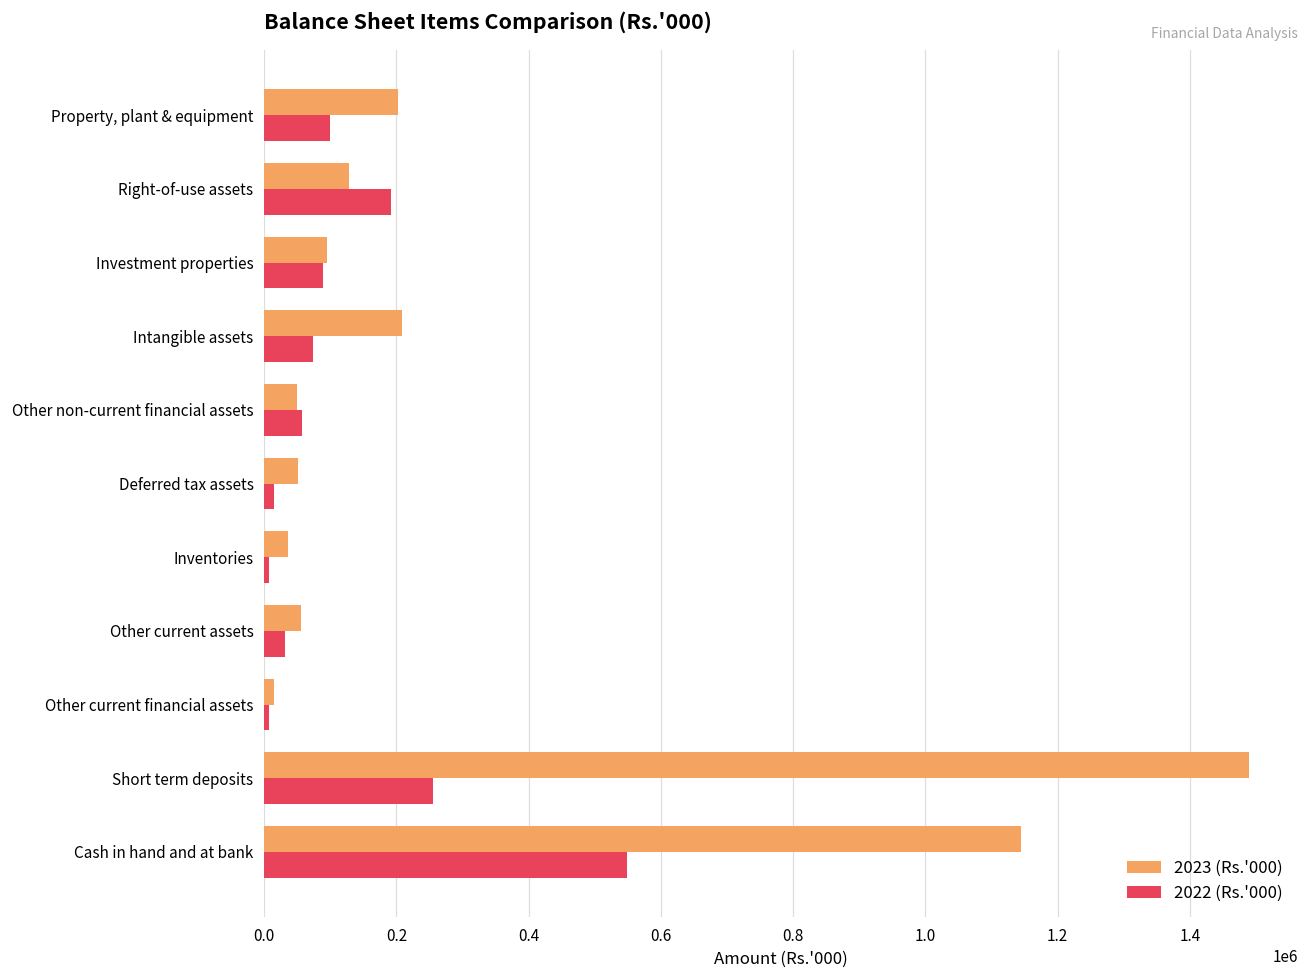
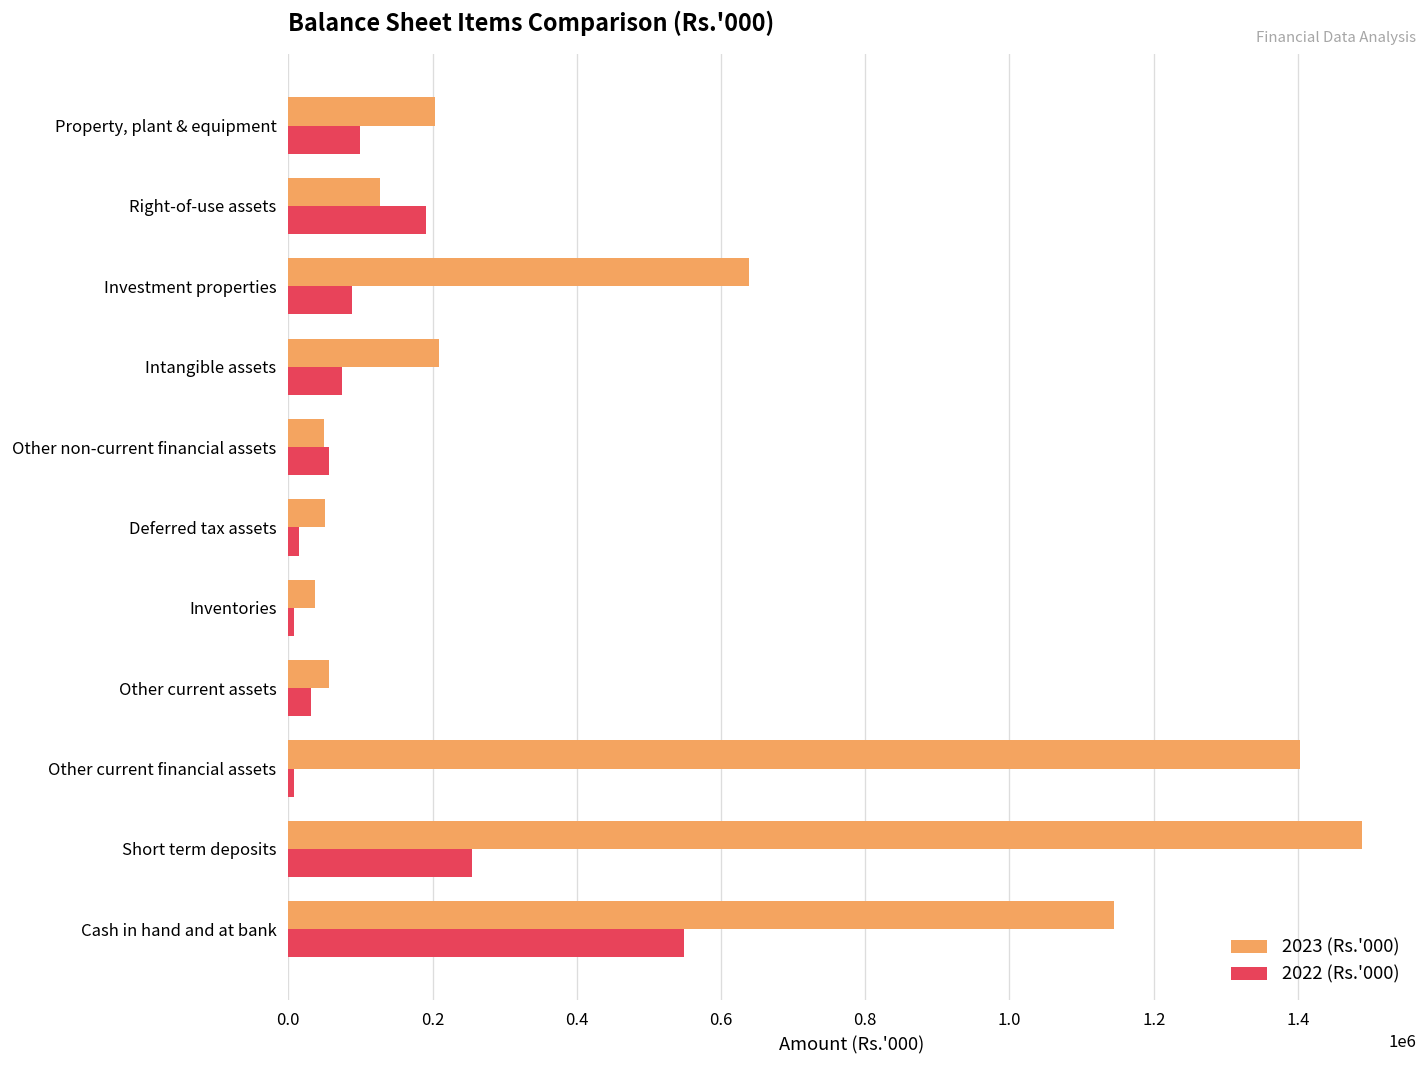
  {
    "2022 (Rs.'000)": {
      "Property, plant & equipment": 100000,
      "Right-of-use assets": 190000,
      "Investment properties": 90000,
      "Intangible assets": 70000,
      "Other non-current financial assets": 60000,
      "Deferred tax assets": 10000,
      "Inventories": 10000,
      "Other current assets": 30000,
      "Other current financial assets": 10000,
      "Short term deposits": 250000,
      "Cash in hand and at bank": 550000
    },
    "2023 (Rs.'000)": {
      "Property, plant & equipment": 200000,
      "Right-of-use assets": 130000,
-     "Investment properties": 90000,
+     "Investment properties": 640000,
      "Intangible assets": 210000,
      "Other non-current financial assets": 50000,
      "Deferred tax assets": 50000,
      "Inventories": 40000,
      "Other current assets": 60000,
-     "Other current financial assets": 10000,
+     "Other current financial assets": 1400000,
      "Short term deposits": 1490000,
      "Cash in hand and at bank": 1140000
    }
  }
